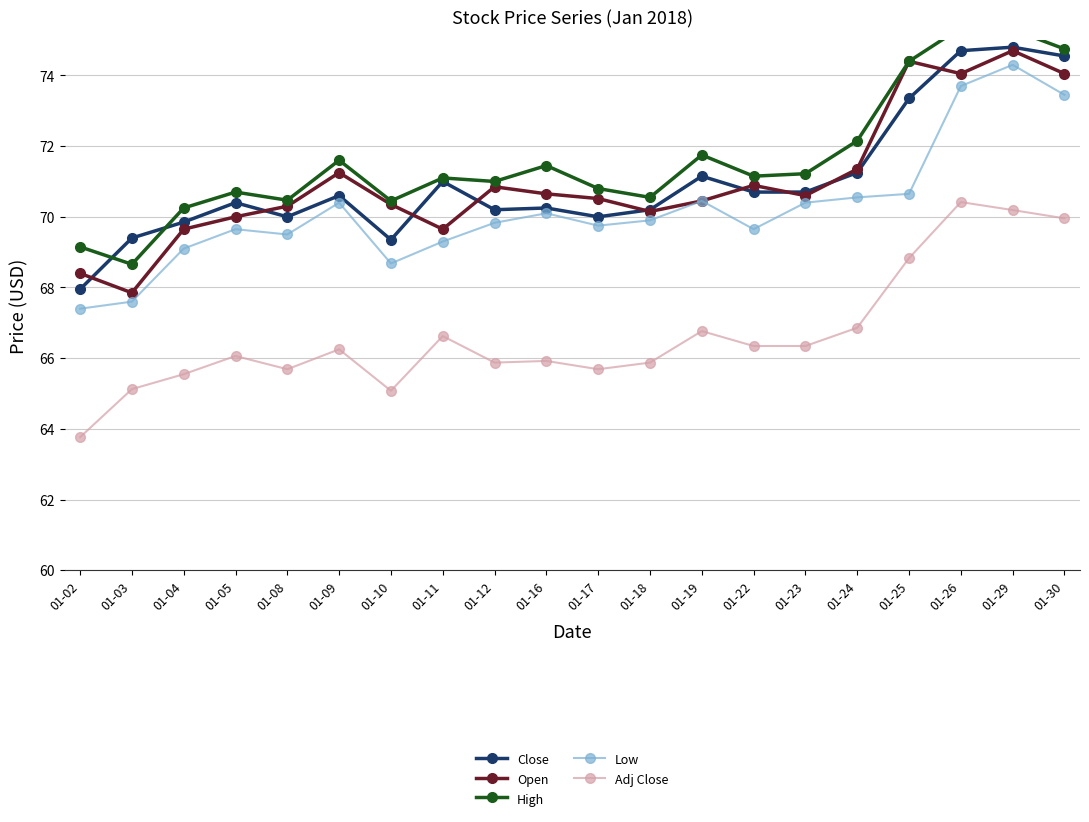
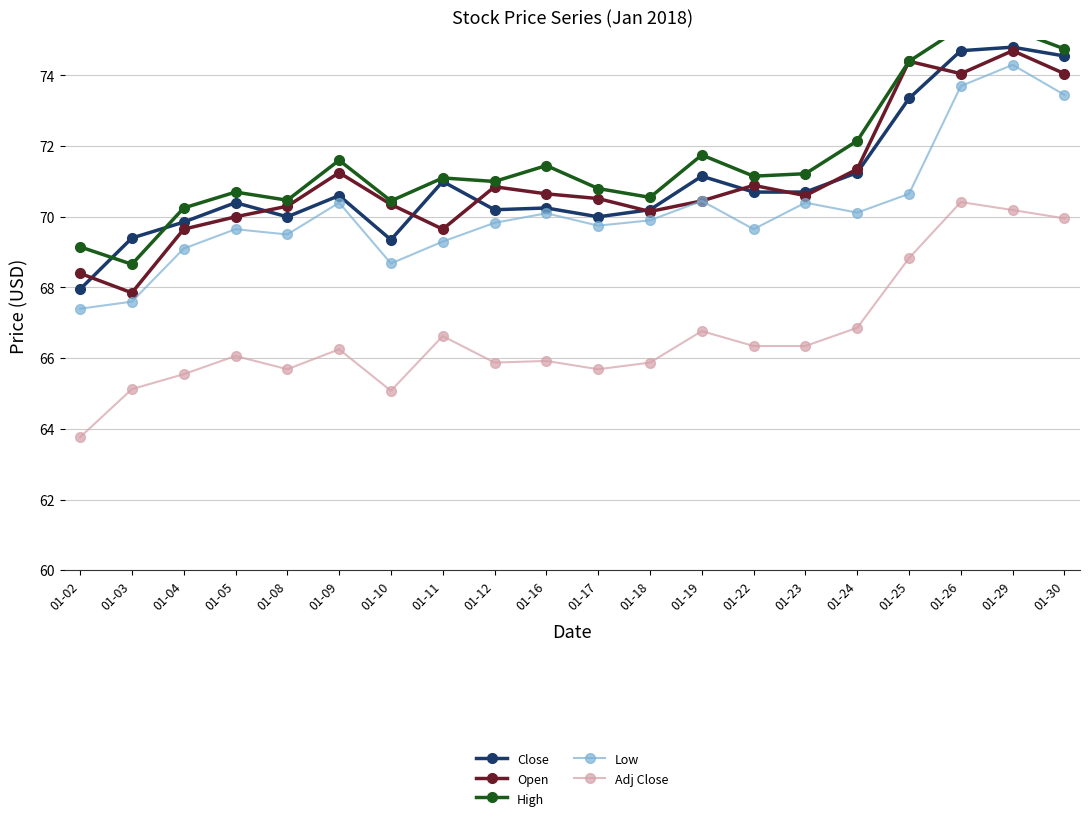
  {
    "Close": {
      "01-02": 67.9,
      "01-03": 69.4,
      "01-04": 69.8,
      "01-05": 70.4,
      "01-08": 70.0,
      "01-09": 70.6,
      "01-10": 69.3,
      "01-11": 71.0,
      "01-12": 70.2,
      "01-16": 70.3,
      "01-17": 70.0,
      "01-19": 71.2,
      "01-22": 70.7,
      "01-23": 70.7,
      "01-24": 71.3,
      "01-25": 73.3,
      "01-26": 74.7,
      "01-29": 74.8,
      "01-30": 74.6
    },
    "Open": {
      "01-02": 68.4,
      "01-03": 67.8,
      "01-04": 69.7,
      "01-05": 70.0,
      "01-08": 70.3,
      "01-09": 71.3,
      "01-10": 70.3,
      "01-11": 69.7,
      "01-12": 70.8,
      "01-16": 70.7,
      "01-17": 70.5,
      "01-22": 70.9,
      "01-23": 70.6,
      "01-24": 71.3,
      "01-26": 74.1,
      "01-29": 74.7,
      "01-30": 74.1
    },
    "High": {
      "01-02": 69.2,
      "01-03": 68.7,
      "01-04": 70.3,
      "01-05": 70.7,
      "01-08": 70.5,
      "01-09": 71.6,
      "01-10": 70.4,
      "01-11": 71.1,
      "01-12": 71.0,
      "01-16": 71.4,
      "01-17": 70.8,
      "01-18": 70.6,
      "01-19": 71.8,
      "01-22": 71.2,
      "01-23": 71.2,
      "01-24": 72.2,
      "01-30": 74.8
    },
    "Low": {
      "01-02": 67.4,
      "01-03": 67.6,
      "01-04": 69.1,
      "01-05": 69.7,
      "01-08": 69.5,
      "01-09": 70.4,
      "01-10": 68.7,
      "01-11": 69.3,
      "01-12": 69.8,
      "01-16": 70.1,
      "01-17": 69.8,
      "01-18": 69.9,
      "01-22": 69.7,
      "01-23": 70.4,
-     "01-24": 70.6,
+     "01-24": 70.1,
      "01-25": 70.7,
      "01-26": 73.7,
      "01-29": 74.3,
      "01-30": 73.4
    },
    "Adj Close": {
      "01-02": 63.8,
      "01-03": 65.1,
      "01-04": 65.5,
      "01-05": 66.1,
      "01-08": 65.7,
      "01-09": 66.3,
      "01-10": 65.1,
      "01-11": 66.6,
      "01-12": 65.9,
      "01-16": 65.9,
      "01-17": 65.7,
      "01-18": 65.9,
      "01-19": 66.8,
      "01-22": 66.3,
      "01-23": 66.3,
      "01-24": 66.9,
      "01-25": 68.8,
      "01-26": 70.4,
      "01-29": 70.2,
      "01-30": 70.0
    }
  }
